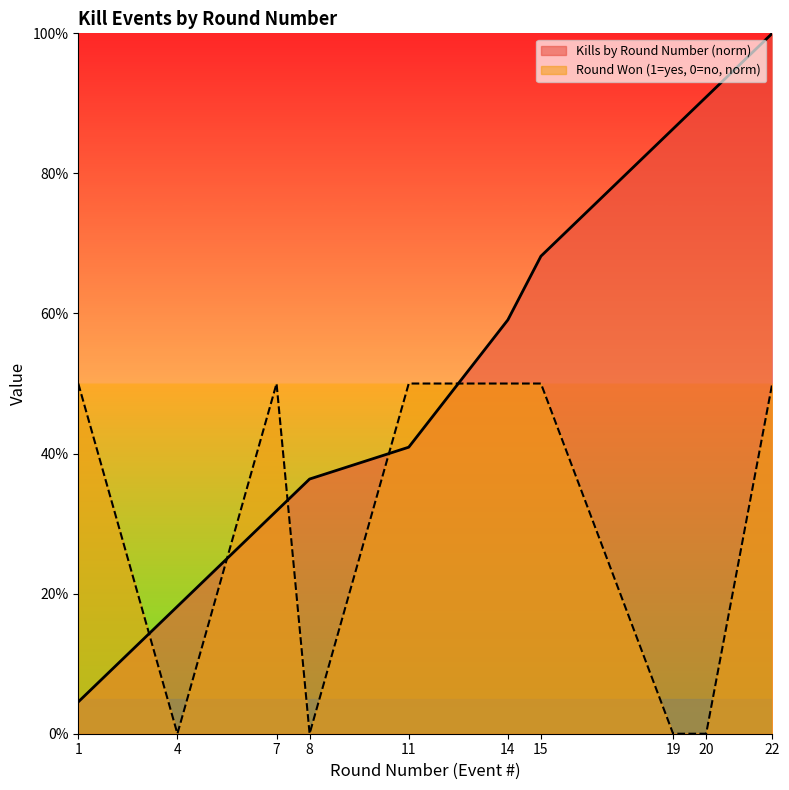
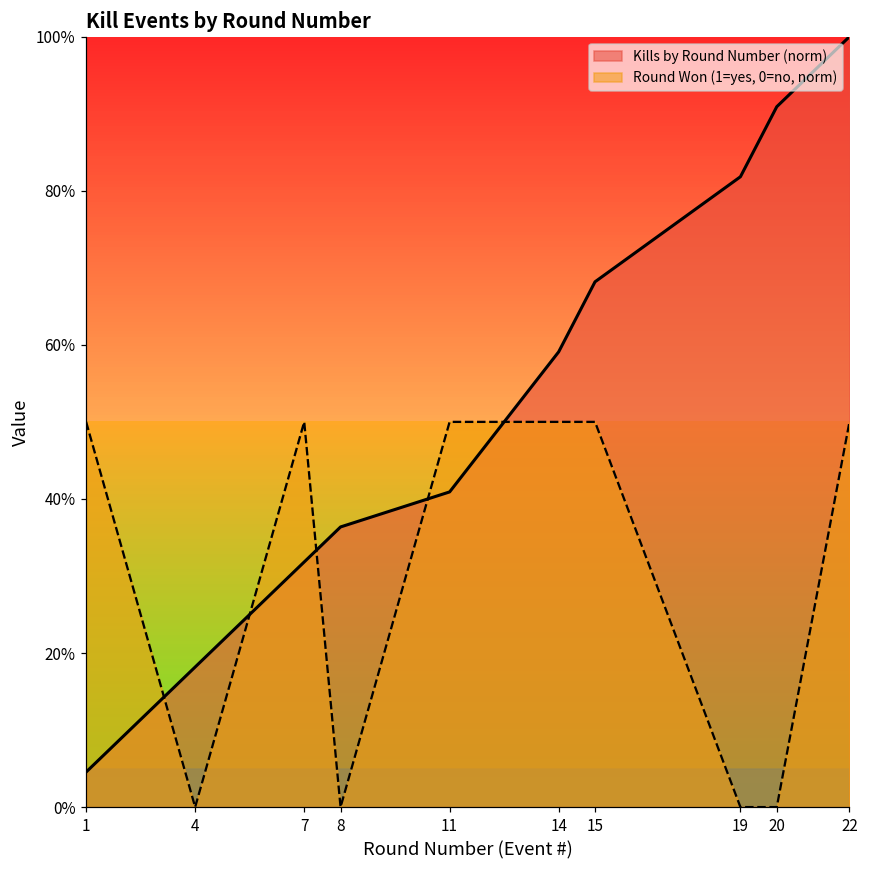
  {
    "Kills by Round Number (norm)": {
      "4": "18%",
      "7": "32%",
      "8": "36%",
      "11": "41%",
      "14": "59%",
      "15": "68%",
-     "19": "86%",
+     "19": "82%",
      "20": "91%",
      "22": "100%"
    },
    "Round Won (1=yes, 0=no, norm)": {
      "1": "50%",
      "7": "50%",
      "11": "50%",
      "14": "50%",
      "15": "50%",
      "22": "50%"
    }
  }
